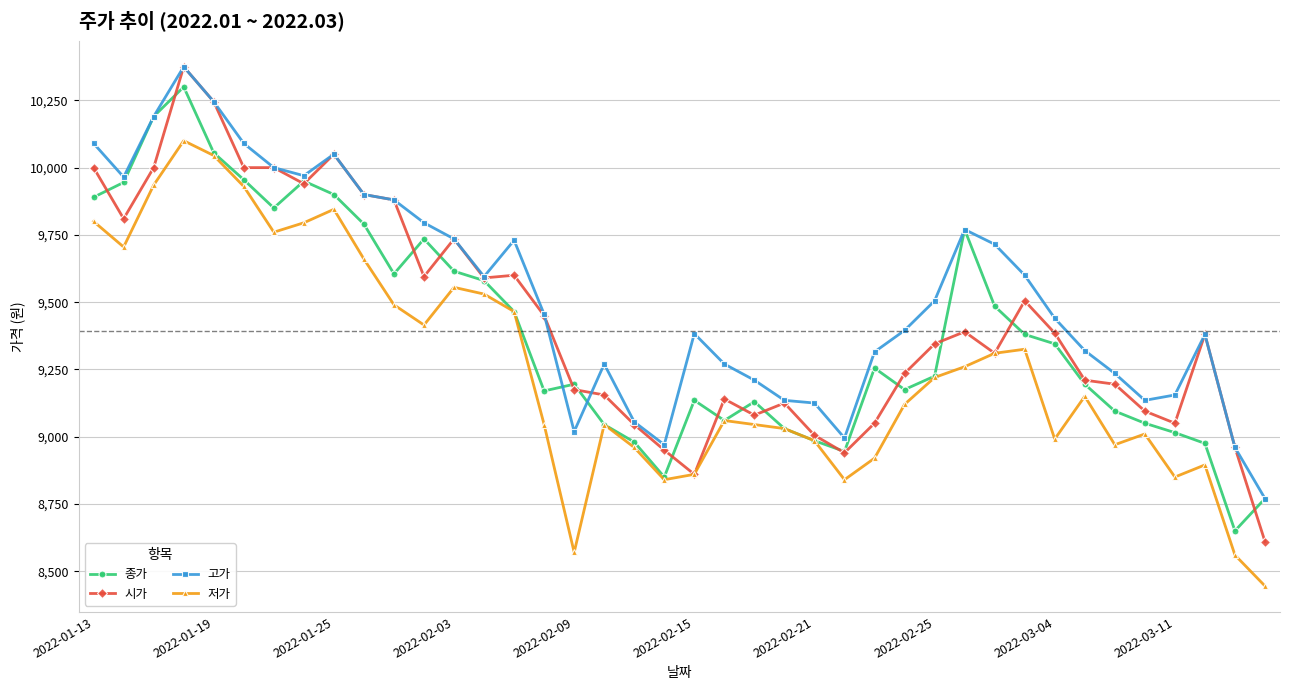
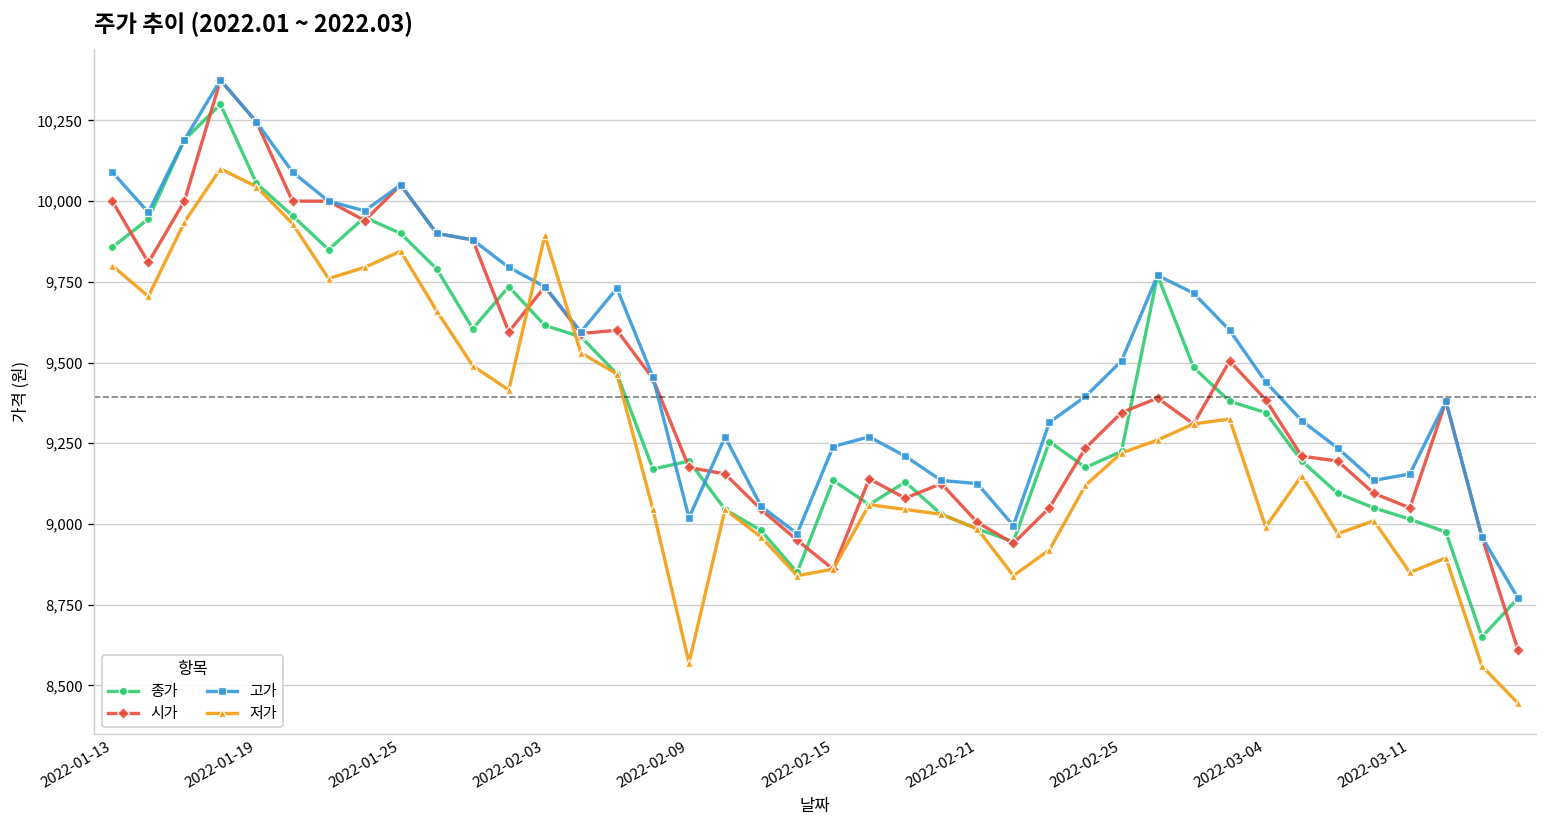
  {
    "종가": {
-     "2022-01-13": "9,890",
+     "2022-01-13": "9,860",
      "2022-01-19": "10,060",
      "2022-01-25": "9,900",
      "2022-02-03": "9,620",
      "2022-02-09": "9,200",
      "2022-02-15": "9,140",
      "2022-03-04": "9,350",
      "2022-03-11": "9,020"
    },
    "시가": {
      "2022-01-13": "10,000",
      "2022-02-09": "9,180",
      "2022-02-21": "9,010",
      "2022-02-25": "9,350",
      "2022-03-04": "9,390",
      "2022-03-11": "9,050"
    },
    "고가": {
      "2022-01-13": "10,090",
      "2022-02-09": "9,020",
-     "2022-02-15": "9,380",
+     "2022-02-15": "9,240",
      "2022-02-21": "9,130",
      "2022-02-25": "9,510",
      "2022-03-04": "9,440",
      "2022-03-11": "9,160"
    },
    "저가": {
      "2022-01-13": "9,800",
      "2022-01-19": "10,050",
      "2022-01-25": "9,850",
-     "2022-02-03": "9,560",
+     "2022-02-03": "9,890",
      "2022-02-09": "8,570",
      "2022-03-04": "8,990",
      "2022-03-11": "8,850"
    }
  }
